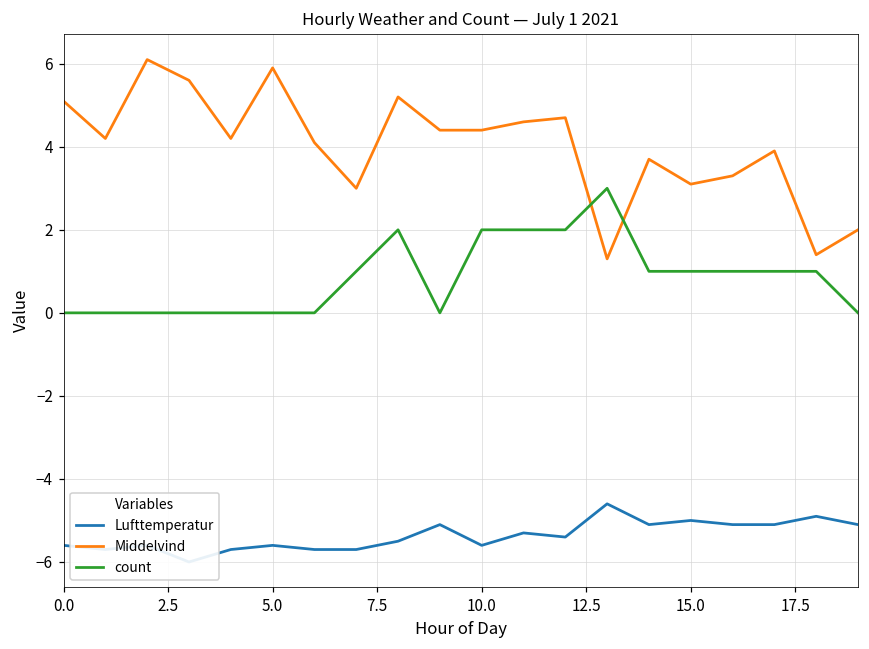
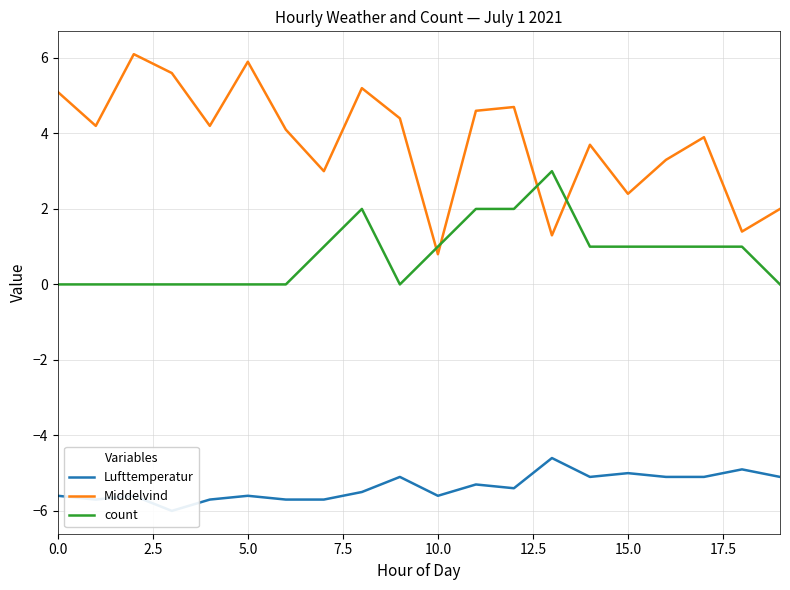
  {
    "Lufttemperatur": {
      "0.0": -5.6,
      "5.0": -5.6,
      "10.0": -5.6,
      "15.0": -5.0
    },
    "Middelvind": {
      "0.0": 5.1,
      "5.0": 5.9,
-     "10.0": 4.4,
-     "15.0": 3.1
+     "10.0": 0.8,
+     "15.0": 2.4
    },
    "count": {
      "0.0": 0,
      "5.0": 0,
-     "10.0": 2,
+     "10.0": 1,
      "15.0": 1
    }
  }
